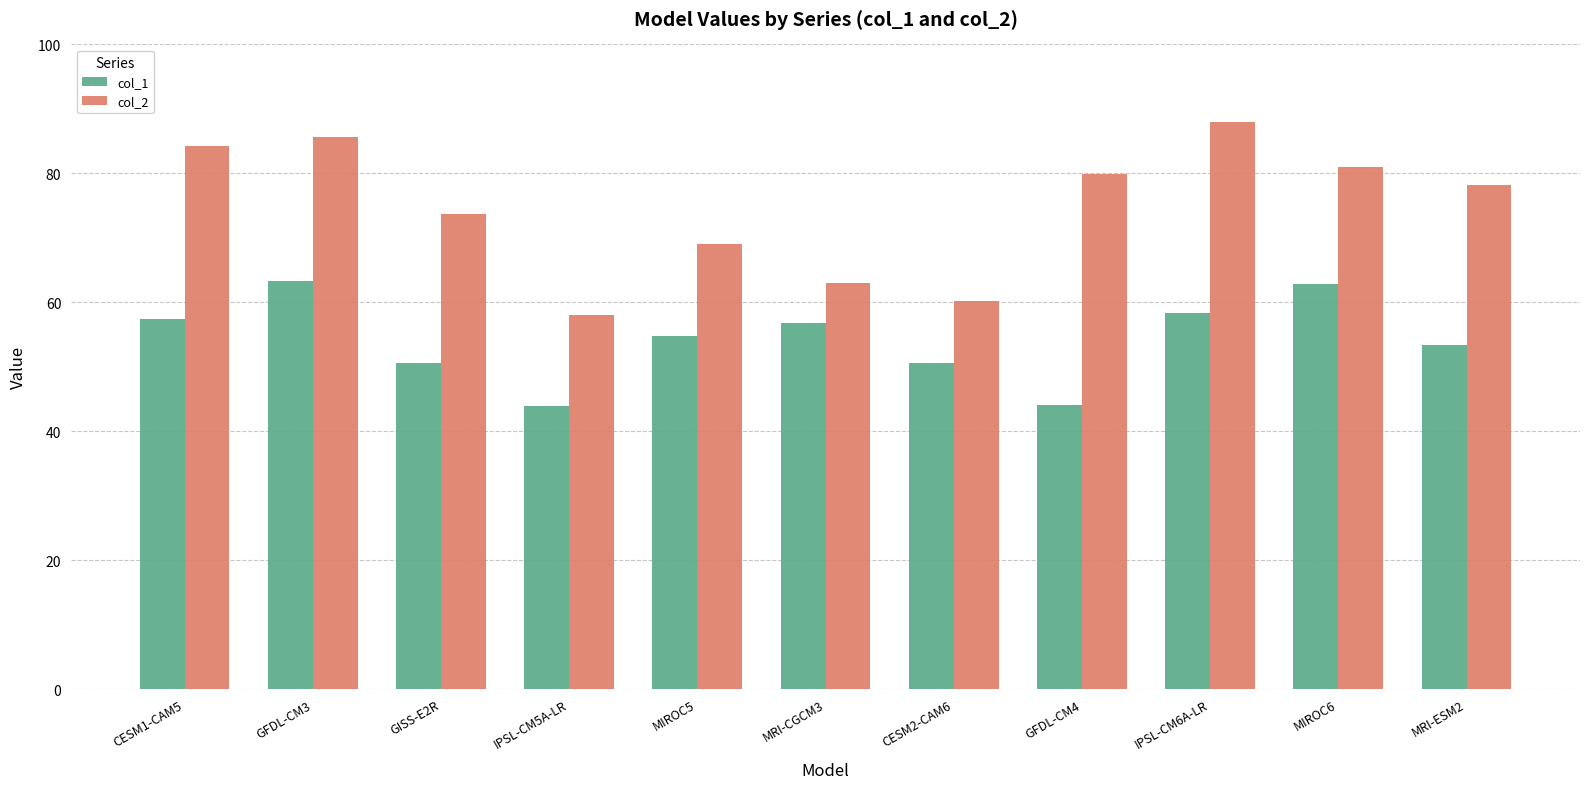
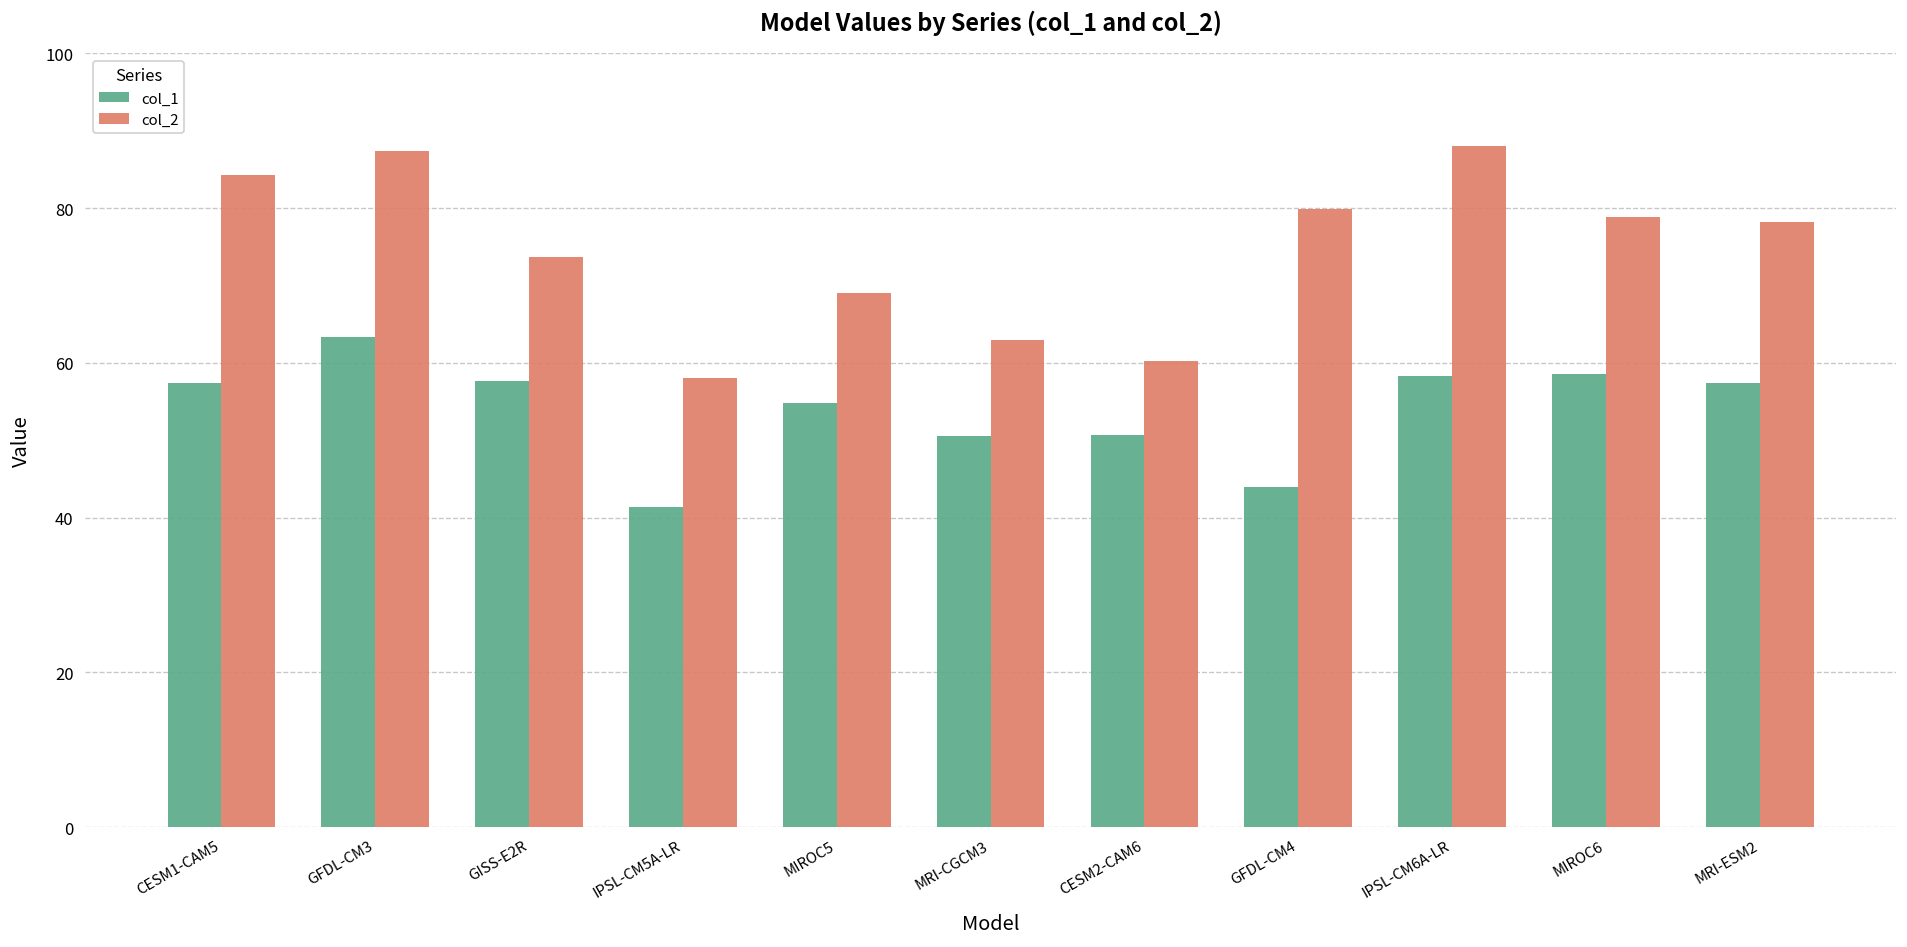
  {
    "col_1": {
      "CESM1-CAM5": 57,
      "GFDL-CM3": 63,
-     "GISS-E2R": 51,
-     "IPSL-CM5A-LR": 44,
+     "GISS-E2R": 58,
+     "IPSL-CM5A-LR": 41,
      "MIROC5": 55,
-     "MRI-CGCM3": 57,
+     "MRI-CGCM3": 51,
      "CESM2-CAM6": 51,
      "GFDL-CM4": 44,
      "IPSL-CM6A-LR": 58,
-     "MIROC6": 63,
-     "MRI-ESM2": 53
+     "MIROC6": 59,
+     "MRI-ESM2": 57
    },
    "col_2": {
      "CESM1-CAM5": 84,
-     "GFDL-CM3": 86,
+     "GFDL-CM3": 87,
      "GISS-E2R": 74,
      "IPSL-CM5A-LR": 58,
      "MIROC5": 69,
      "MRI-CGCM3": 63,
      "CESM2-CAM6": 60,
      "GFDL-CM4": 80,
      "IPSL-CM6A-LR": 88,
-     "MIROC6": 81,
+     "MIROC6": 79,
      "MRI-ESM2": 78
    }
  }
